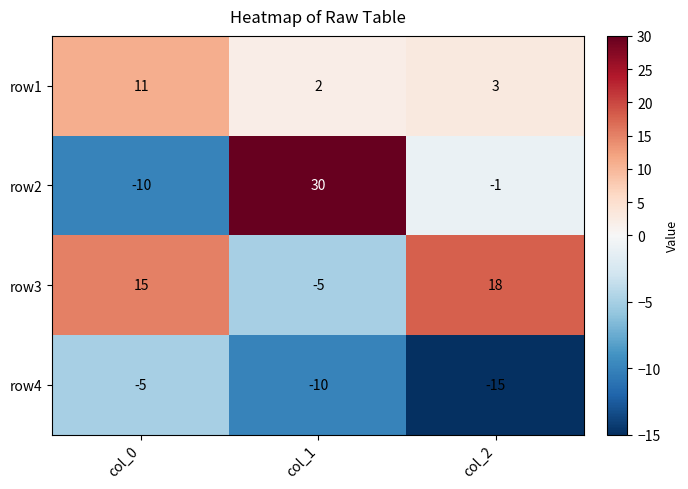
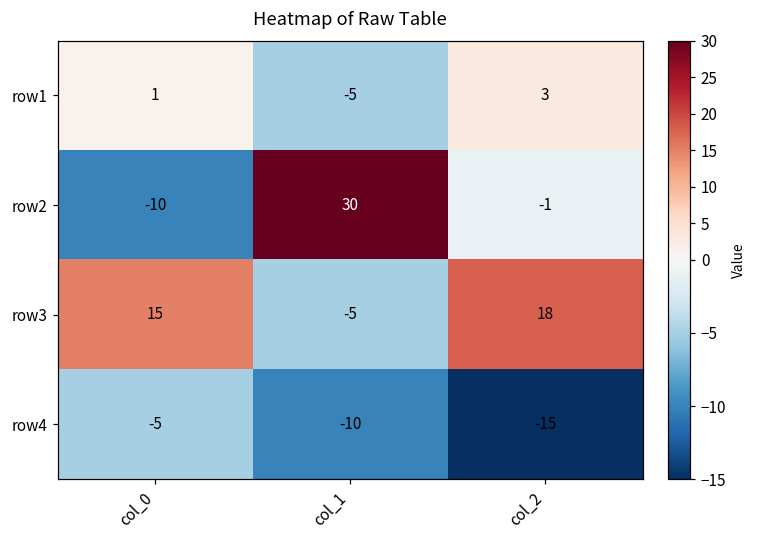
  {
    "row1": {
-     "col_0": 11,
-     "col_1": 2,
+     "col_0": 1,
+     "col_1": -5,
      "col_2": 3
    },
    "row2": {
      "col_0": -10,
      "col_1": 30,
      "col_2": -1
    },
    "row3": {
      "col_0": 15,
      "col_1": -5,
      "col_2": 18
    },
    "row4": {
      "col_0": -5,
      "col_1": -10,
      "col_2": -15
    }
  }
